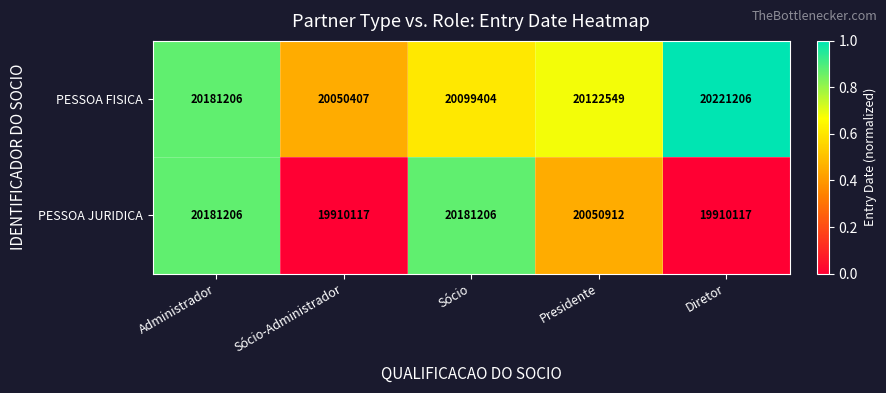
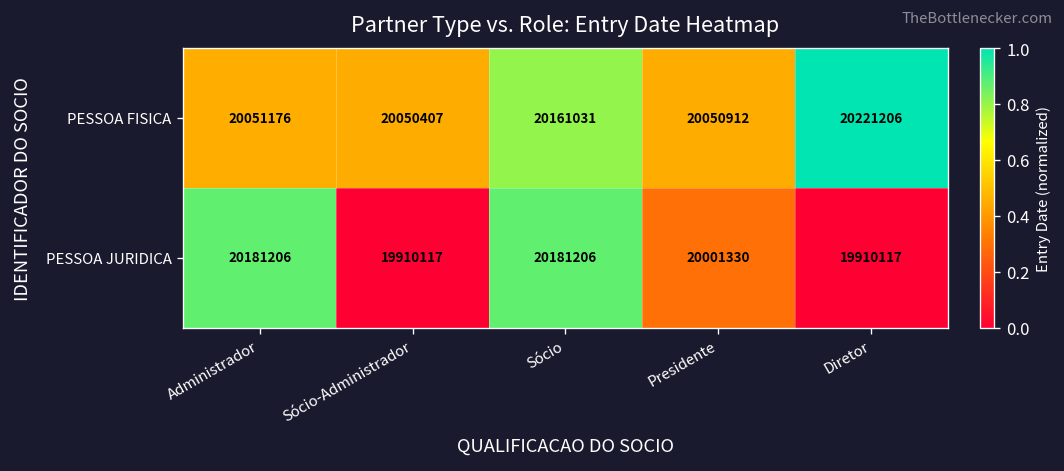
  {
    "PESSOA FISICA": {
-     "Administrador": 20181206,
+     "Administrador": 20051176,
      "Sócio-Administrador": 20050407,
-     "Sócio": 20099404,
-     "Presidente": 20122549,
+     "Sócio": 20161031,
+     "Presidente": 20050912,
      "Diretor": 20221206
    },
    "PESSOA JURIDICA": {
      "Administrador": 20181206,
      "Sócio-Administrador": 19910117,
      "Sócio": 20181206,
-     "Presidente": 20050912,
+     "Presidente": 20001330,
      "Diretor": 19910117
    }
  }
